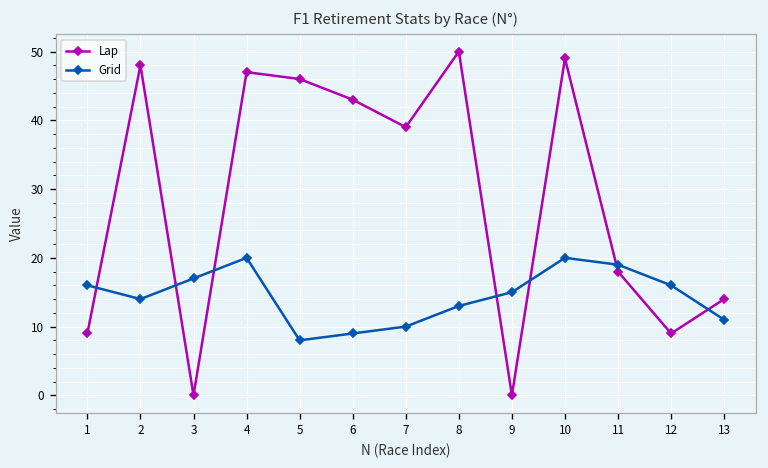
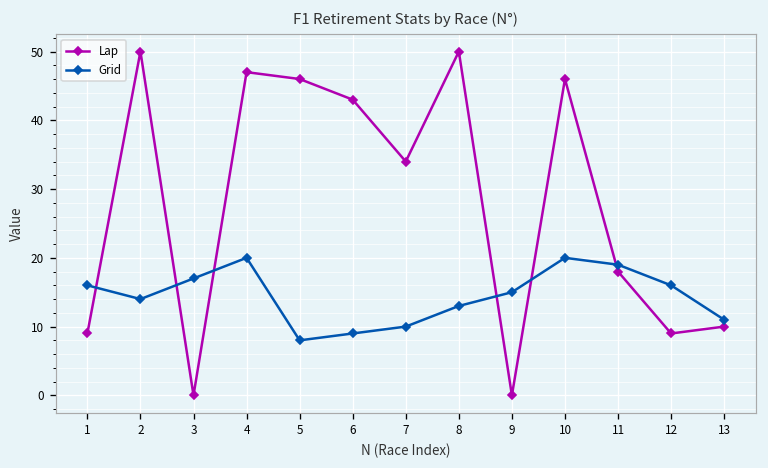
  {
    "Lap": {
      "1": 9,
-     "2": 48,
+     "2": 50,
      "3": 0,
      "4": 47,
      "5": 46,
      "6": 43,
-     "7": 39,
+     "7": 34,
      "8": 50,
      "9": 0,
-     "10": 49,
+     "10": 46,
      "11": 18,
      "12": 9,
-     "13": 14
+     "13": 10
    },
    "Grid": {
      "1": 16,
      "2": 14,
      "3": 17,
      "4": 20,
      "5": 8,
      "6": 9,
      "7": 10,
      "8": 13,
      "9": 15,
      "10": 20,
      "11": 19,
      "12": 16,
      "13": 11
    }
  }
